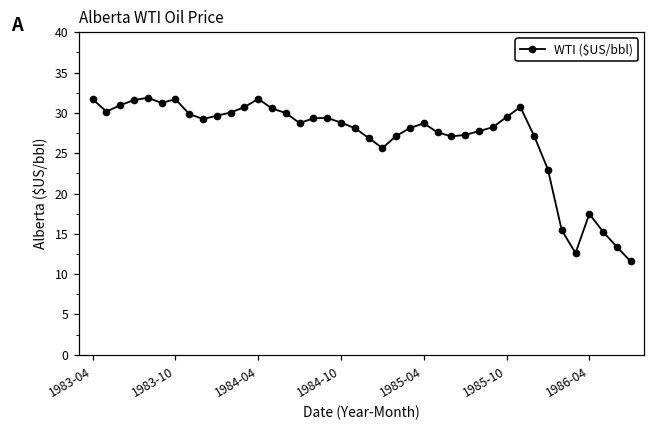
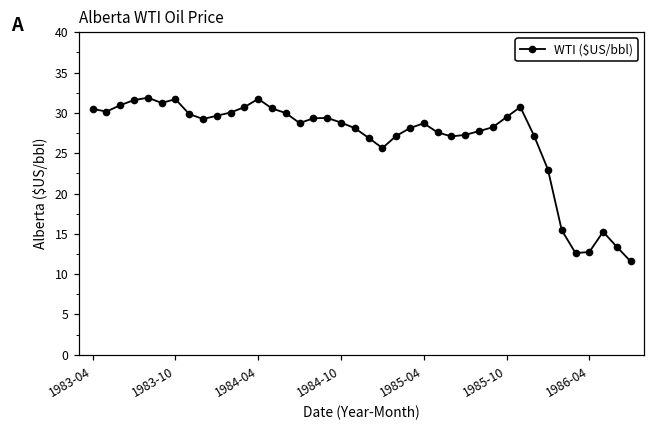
  {
-   "1983-04": 32,
+   "1983-04": 31,
    "1983-10": 32,
    "1984-04": 32,
    "1984-10": 29,
    "1985-04": 29,
    "1985-10": 29,
-   "1986-04": 17
+   "1986-04": 13
  }
